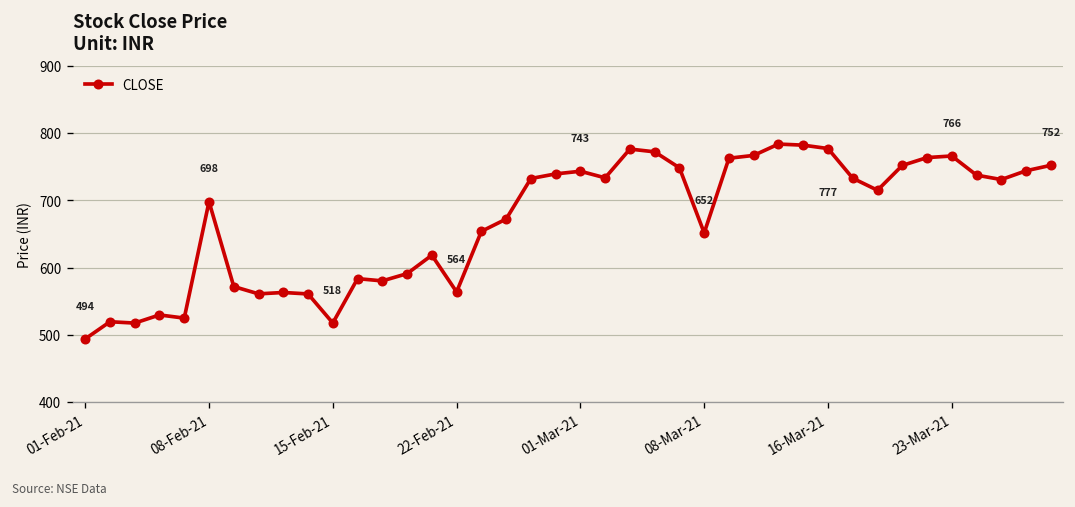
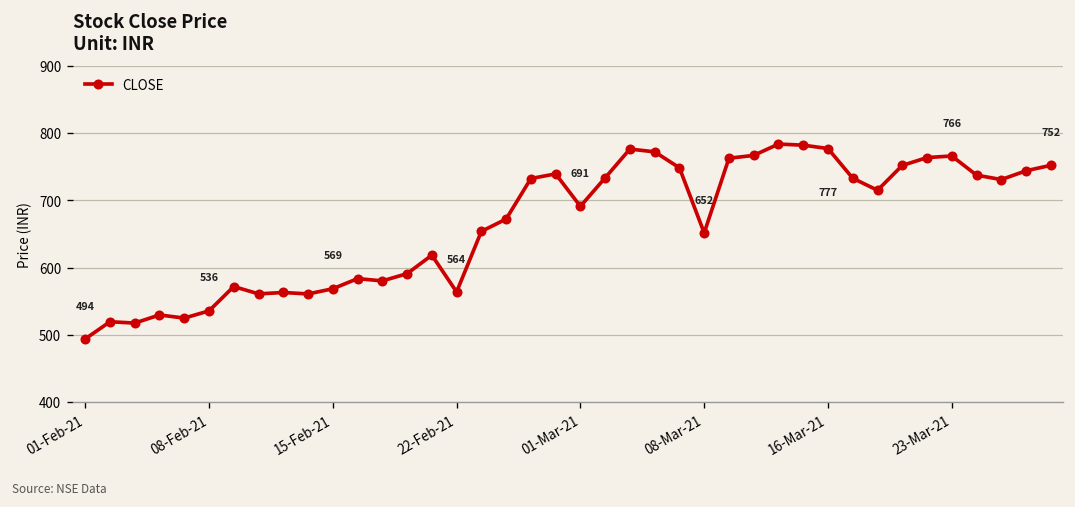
  {
    "01-Feb-21": 494,
-   "08-Feb-21": 698,
-   "15-Feb-21": 518,
+   "08-Feb-21": 536,
+   "15-Feb-21": 569,
    "22-Feb-21": 564,
-   "01-Mar-21": 743,
+   "01-Mar-21": 691,
    "08-Mar-21": 652,
    "23-Mar-21": 766
  }
